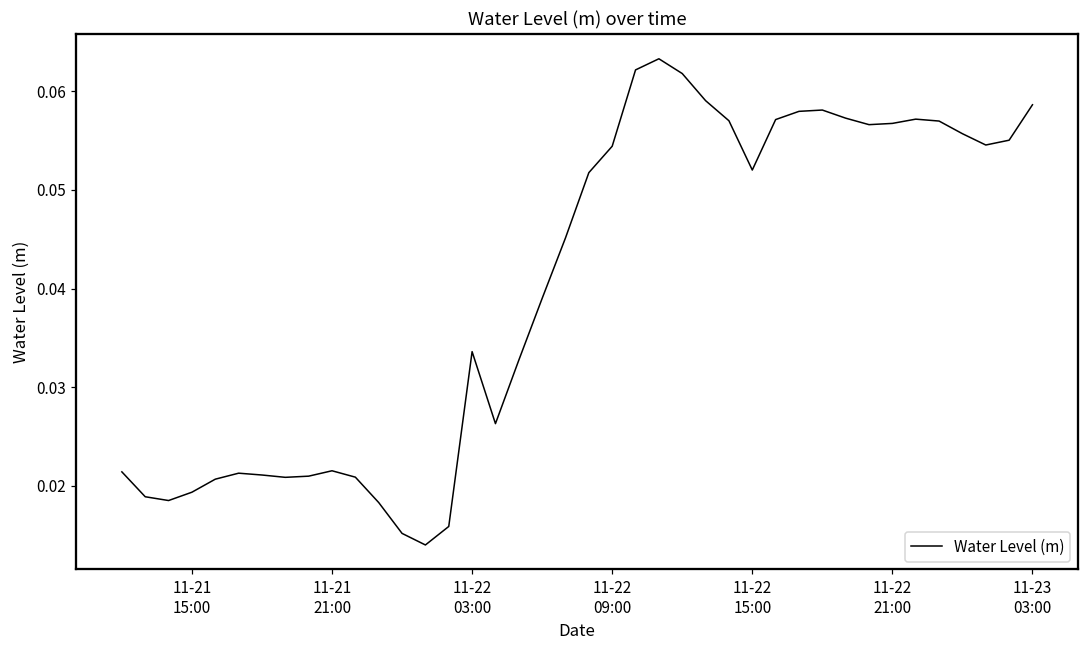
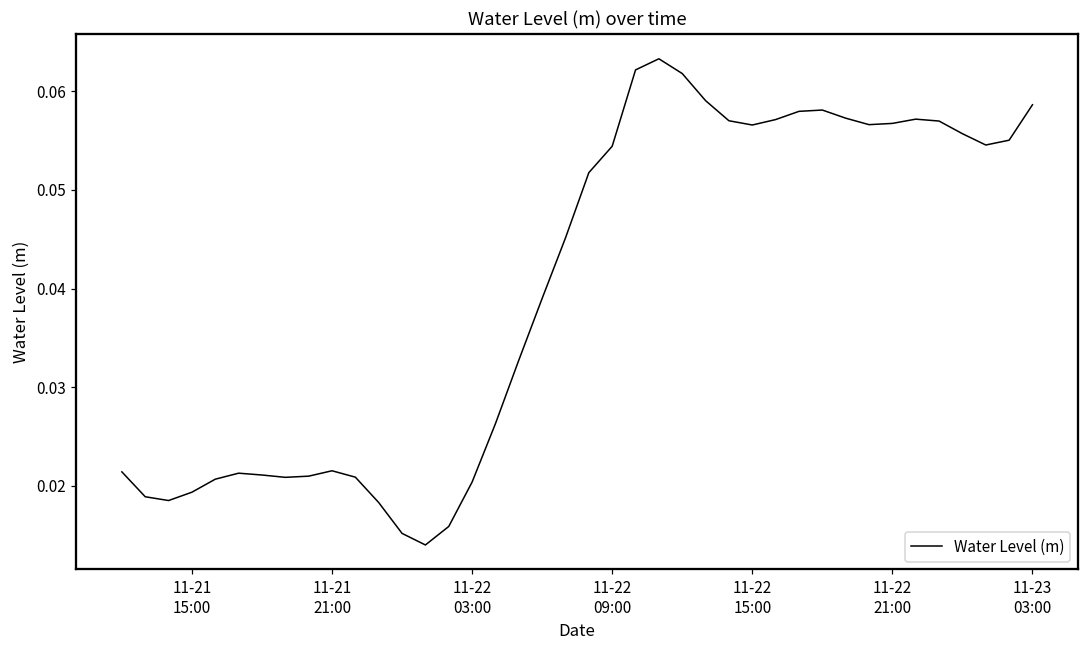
  {
    "11-21 15:00": 0.019,
    "11-21 21:00": 0.022,
-   "11-22 03:00": 0.034,
+   "11-22 03:00": 0.020,
    "11-22 09:00": 0.054,
-   "11-22 15:00": 0.052,
+   "11-22 15:00": 0.057,
    "11-22 21:00": 0.057,
    "11-23 03:00": 0.059
  }
